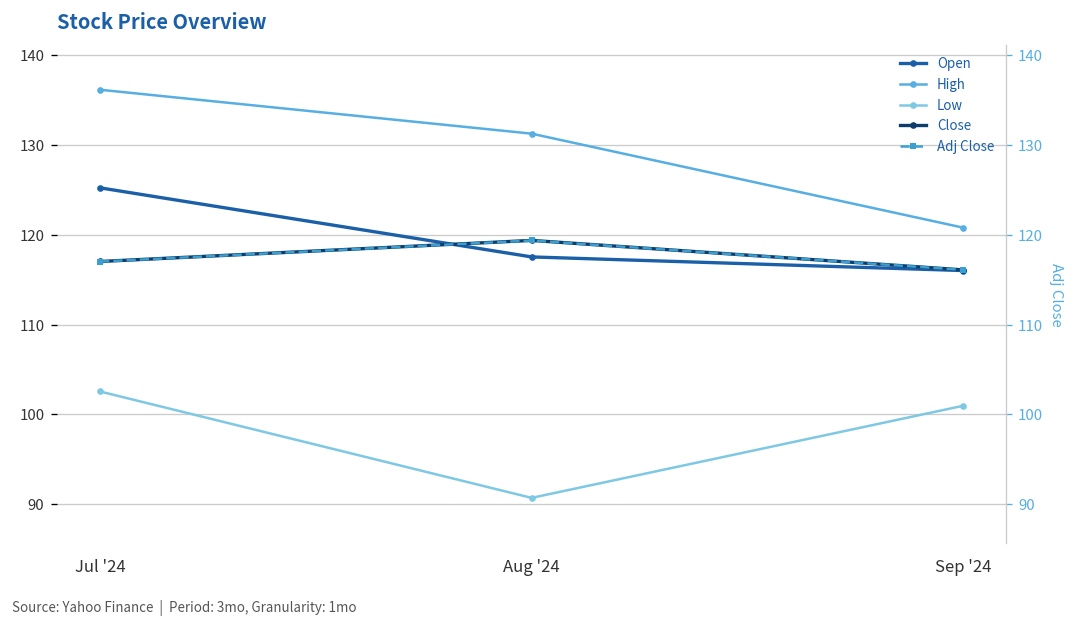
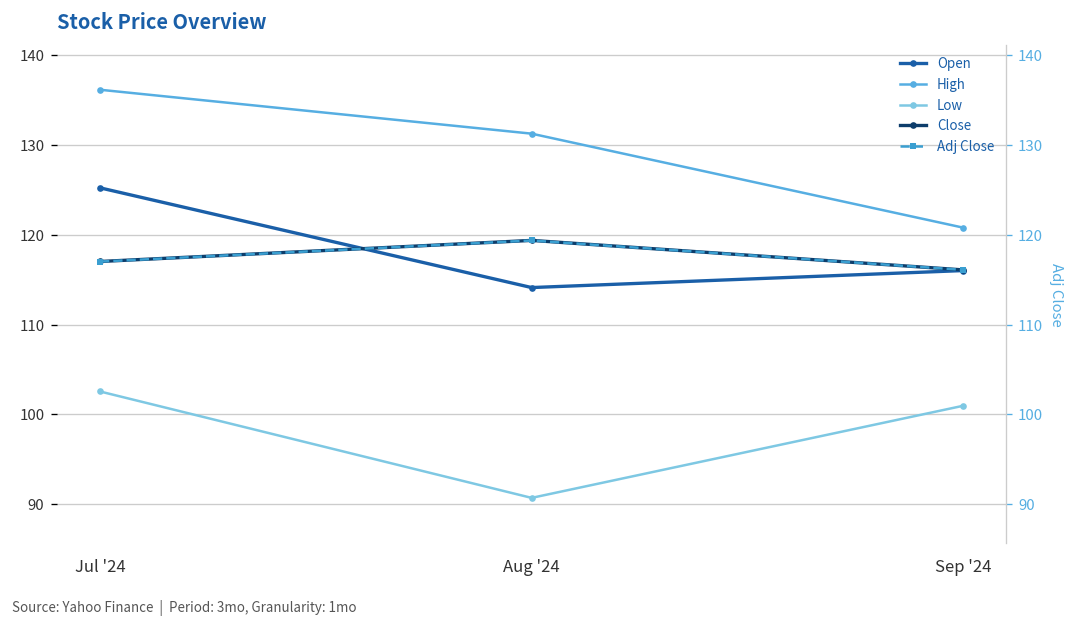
  {
    "Open": {
      "Jul '24": 125,
-     "Aug '24": 118
+     "Aug '24": 114
    }
  }
